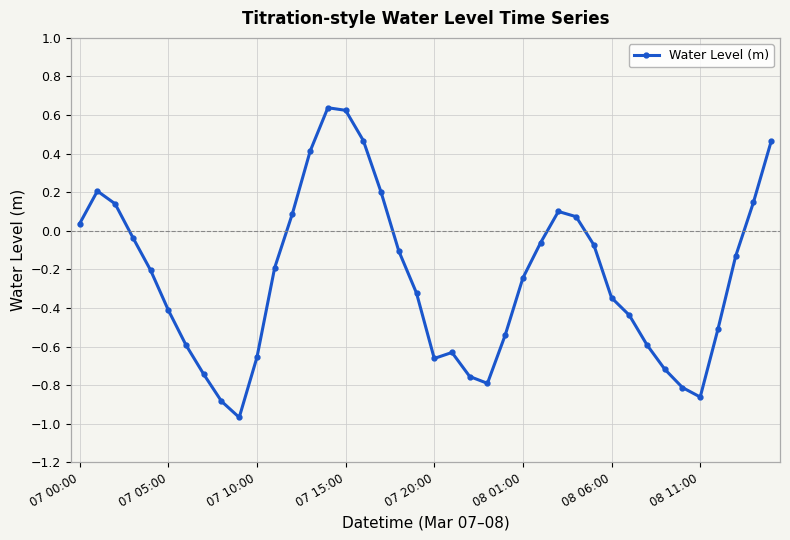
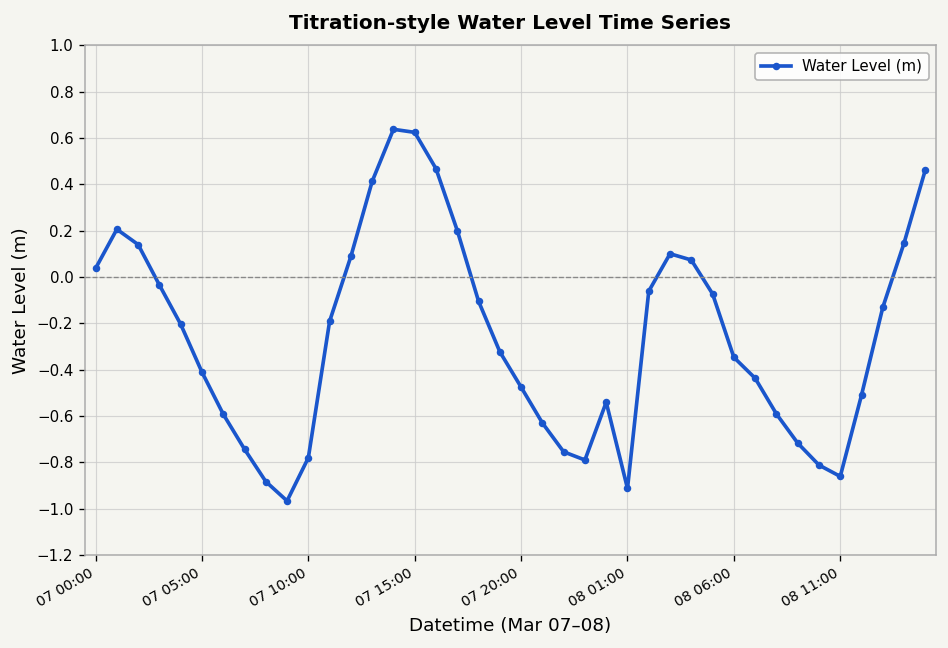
  {
    "07 00:00": 0.04,
    "07 05:00": -0.41,
-   "07 10:00": -0.66,
+   "07 10:00": -0.78,
    "07 15:00": 0.62,
-   "07 20:00": -0.66,
-   "08 01:00": -0.24,
+   "07 20:00": -0.48,
+   "08 01:00": -0.91,
    "08 06:00": -0.35,
    "08 11:00": -0.86
  }
